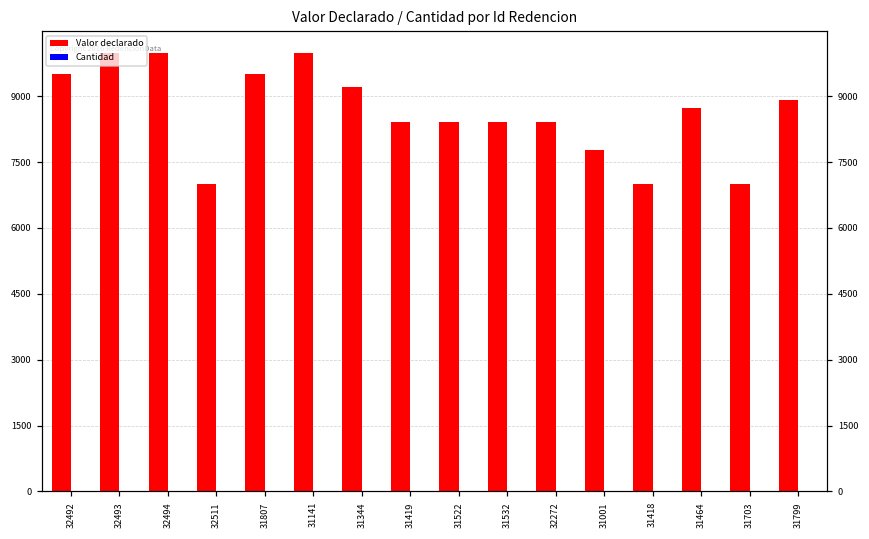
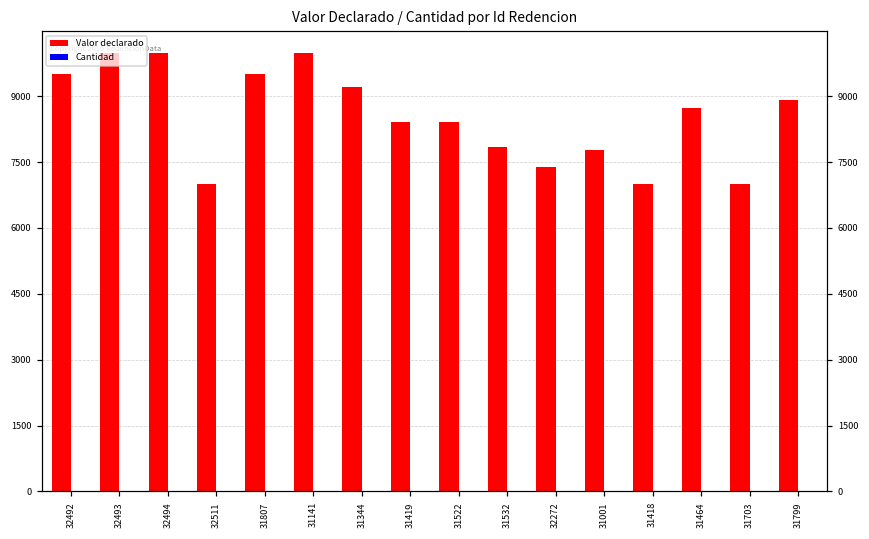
  {
    "Valor declarado": {
      "32492": 9500,
      "32511": 7000,
      "31807": 9500,
      "31141": 10000,
      "31344": 9200,
      "31419": 8400,
      "31522": 8400,
-     "31532": 8400,
-     "32272": 8400,
+     "31532": 7800,
+     "32272": 7400,
      "31001": 7800,
      "31418": 7000,
      "31464": 8700,
      "31703": 7000,
      "31799": 8900
    }
  }
